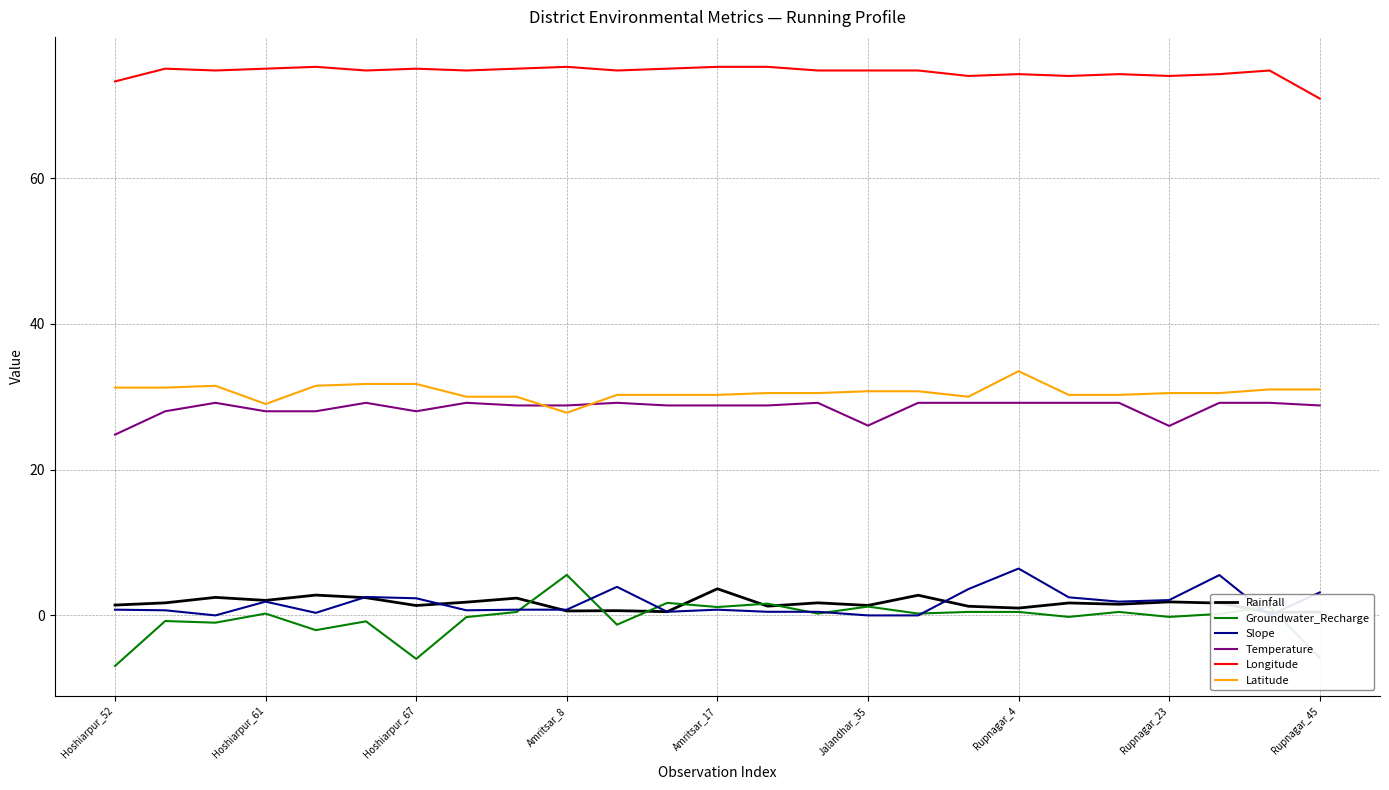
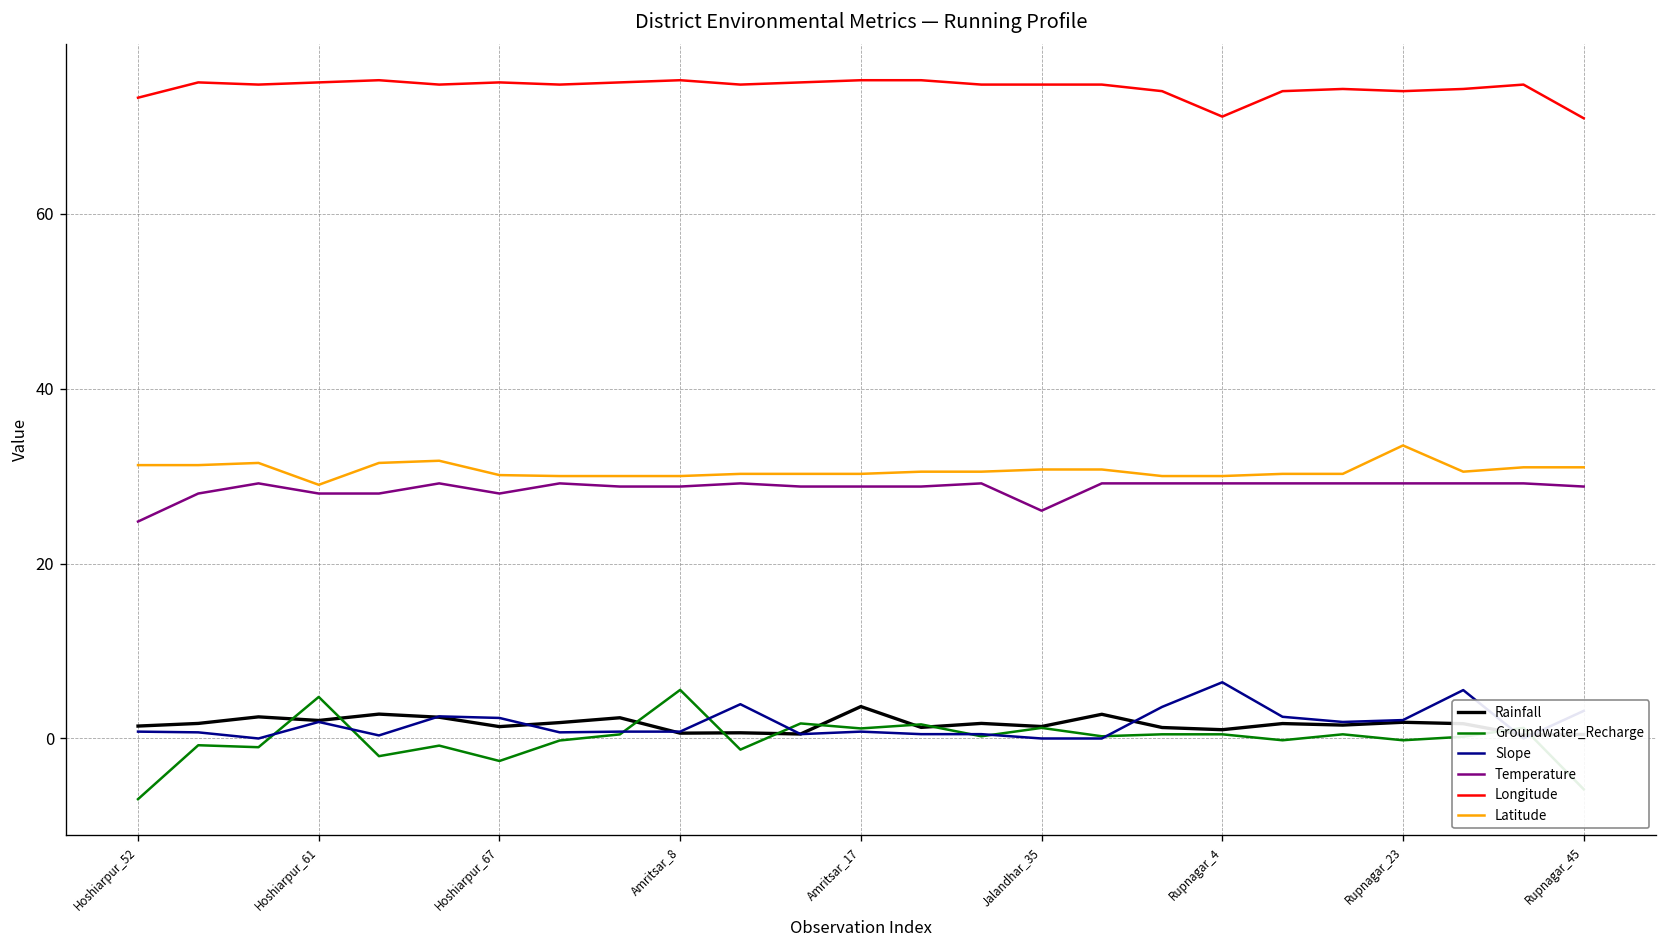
  {
    "Rainfall": {
      "Hoshiarpur_52": 1,
      "Hoshiarpur_67": 1,
      "Amritsar_17": 4,
      "Rupnagar_4": 1
    },
    "Groundwater_Recharge": {
      "Hoshiarpur_52": -7,
-     "Hoshiarpur_61": 0,
-     "Hoshiarpur_67": -6,
+     "Hoshiarpur_61": 5,
+     "Hoshiarpur_67": -3,
      "Amritsar_8": 6,
      "Amritsar_17": 1,
      "Rupnagar_4": 0,
      "Rupnagar_23": 0
    },
    "Slope": {
      "Hoshiarpur_52": 1,
      "Hoshiarpur_67": 2,
      "Amritsar_17": 1,
      "Jalandhar_35": 0,
      "Rupnagar_4": 6,
      "Rupnagar_45": 3
    },
    "Temperature": {
      "Hoshiarpur_52": 25,
      "Hoshiarpur_61": 28,
      "Hoshiarpur_67": 28,
      "Amritsar_8": 29,
      "Amritsar_17": 29,
      "Jalandhar_35": 26,
      "Rupnagar_4": 29,
-     "Rupnagar_23": 26,
+     "Rupnagar_23": 29,
      "Rupnagar_45": 29
    },
    "Longitude": {
      "Hoshiarpur_52": 73,
      "Hoshiarpur_61": 75,
      "Hoshiarpur_67": 75,
      "Amritsar_8": 75,
      "Amritsar_17": 75,
      "Jalandhar_35": 75,
-     "Rupnagar_4": 74,
+     "Rupnagar_4": 71,
      "Rupnagar_23": 74,
      "Rupnagar_45": 71
    },
    "Latitude": {
      "Hoshiarpur_52": 31,
      "Hoshiarpur_61": 29,
-     "Hoshiarpur_67": 32,
-     "Amritsar_8": 28,
+     "Hoshiarpur_67": 30,
+     "Amritsar_8": 30,
      "Amritsar_17": 30,
      "Jalandhar_35": 31,
-     "Rupnagar_4": 34,
-     "Rupnagar_23": 31,
+     "Rupnagar_4": 30,
+     "Rupnagar_23": 34,
      "Rupnagar_45": 31
    }
  }
